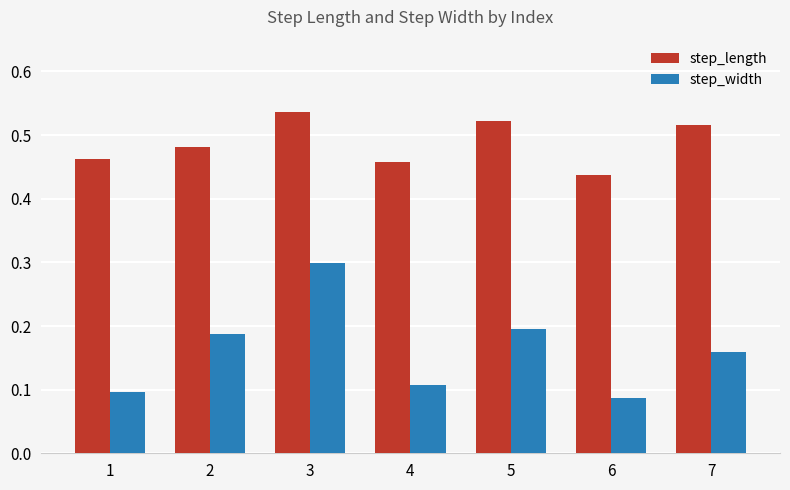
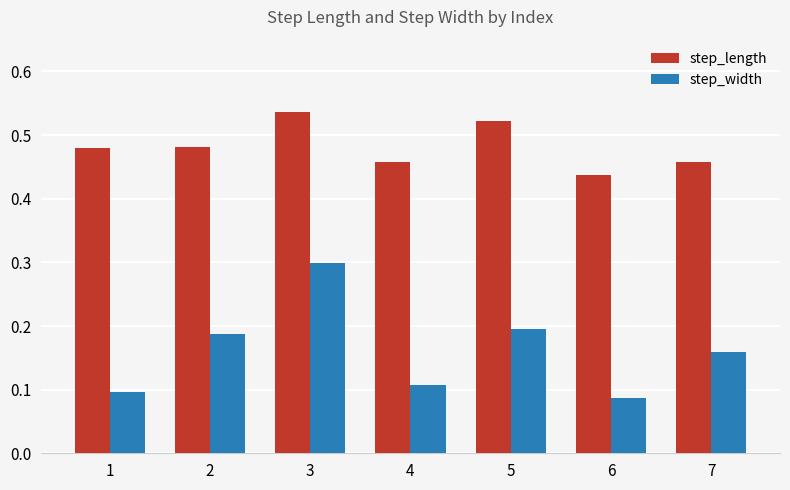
  {
    "step_length": {
-     "1": 0.46,
+     "1": 0.48,
      "2": 0.48,
      "3": 0.54,
      "4": 0.46,
      "5": 0.52,
      "6": 0.44,
-     "7": 0.52
+     "7": 0.46
    },
    "step_width": {
      "1": 0.10,
      "2": 0.19,
      "3": 0.30,
      "4": 0.11,
      "5": 0.20,
      "6": 0.09,
      "7": 0.16
    }
  }
